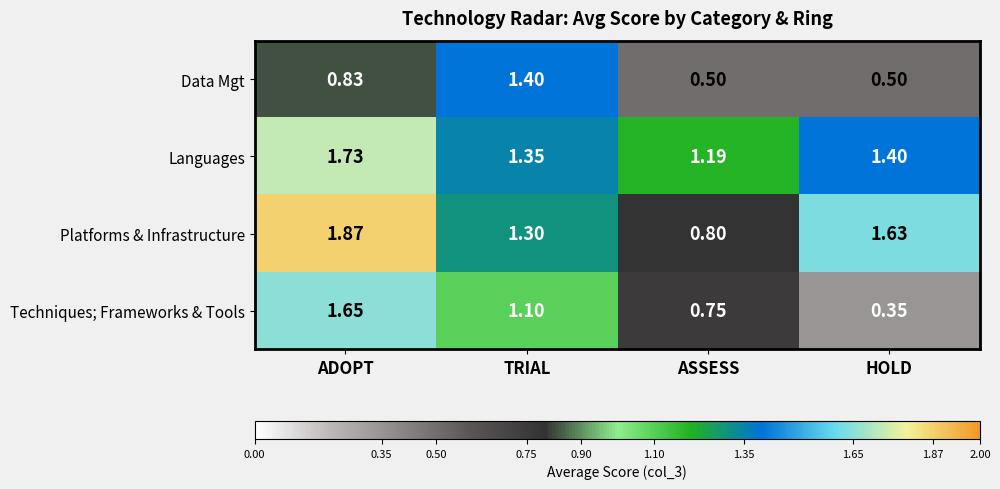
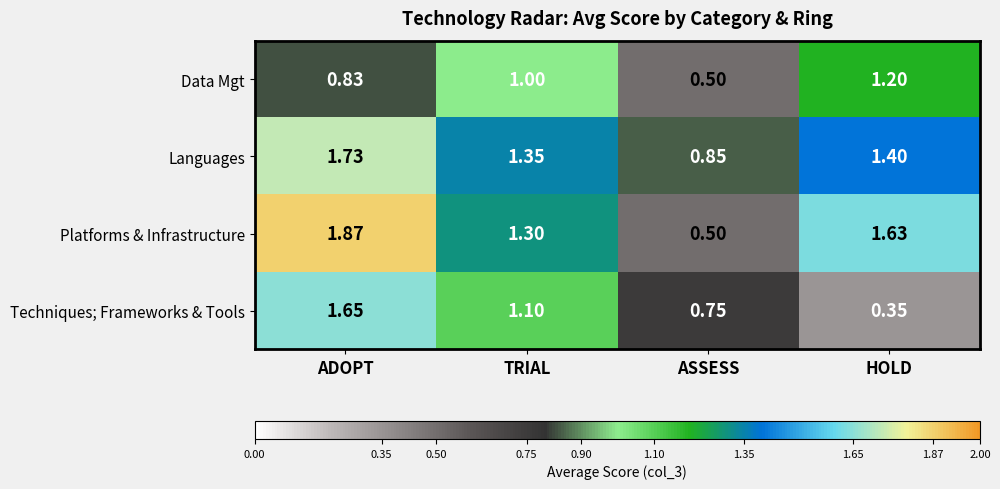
  {
    "Data Mgt": {
      "ADOPT": 0.83,
-     "TRIAL": 1.40,
+     "TRIAL": 1.00,
      "ASSESS": 0.50,
-     "HOLD": 0.50
+     "HOLD": 1.20
    },
    "Languages": {
      "ADOPT": 1.73,
      "TRIAL": 1.35,
-     "ASSESS": 1.19,
+     "ASSESS": 0.85,
      "HOLD": 1.40
    },
    "Platforms & Infrastructure": {
      "ADOPT": 1.87,
      "TRIAL": 1.30,
-     "ASSESS": 0.80,
+     "ASSESS": 0.50,
      "HOLD": 1.63
    },
    "Techniques; Frameworks & Tools": {
      "ADOPT": 1.65,
      "TRIAL": 1.10,
      "ASSESS": 0.75,
      "HOLD": 0.35
    }
  }
